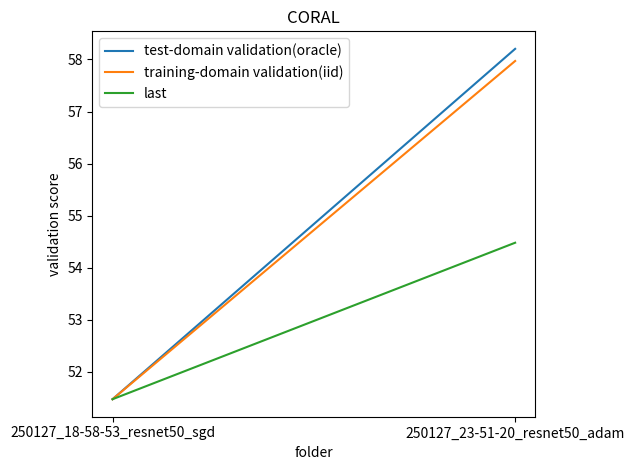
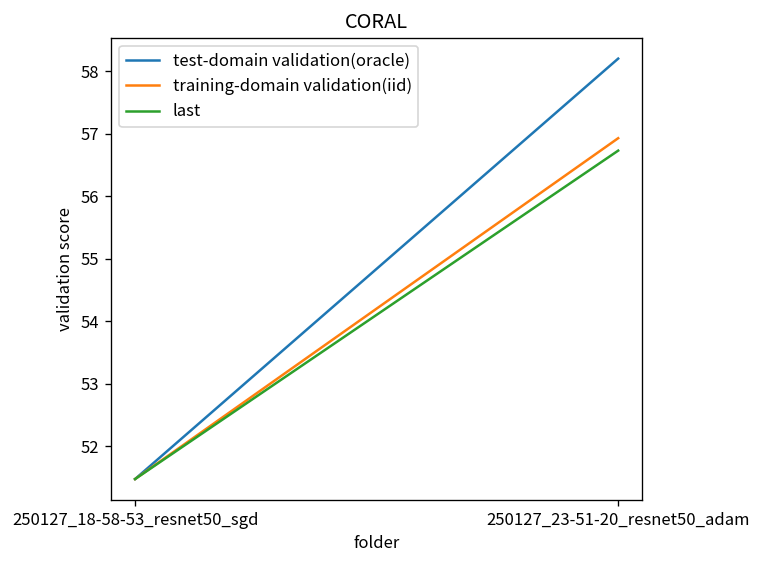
  {
    "test-domain validation(oracle)": {
      "250127_23-51-20_resnet50_adam": 58.2
    },
    "training-domain validation(iid)": {
-     "250127_23-51-20_resnet50_adam": 58.0
+     "250127_23-51-20_resnet50_adam": 56.9
    },
    "last": {
-     "250127_23-51-20_resnet50_adam": 54.5
+     "250127_23-51-20_resnet50_adam": 56.7
    }
  }
